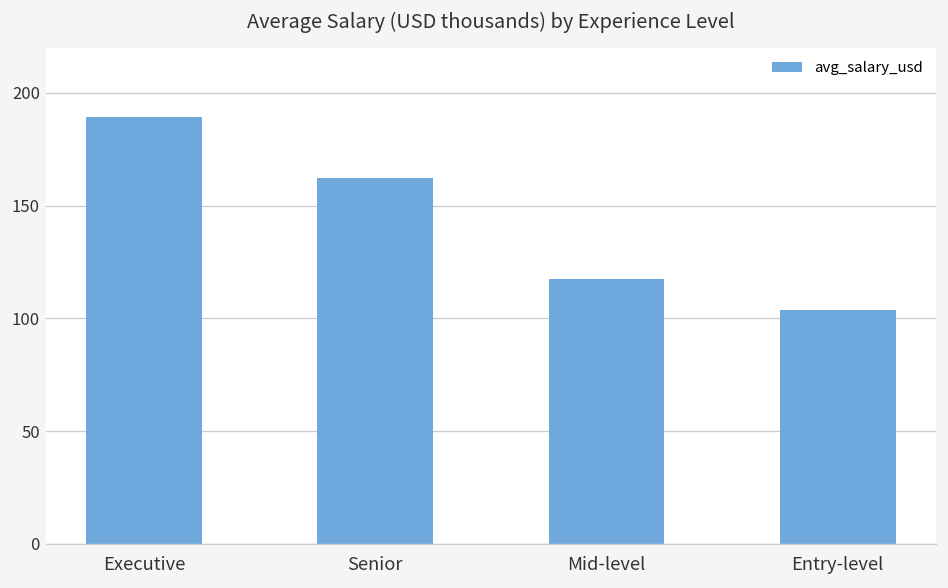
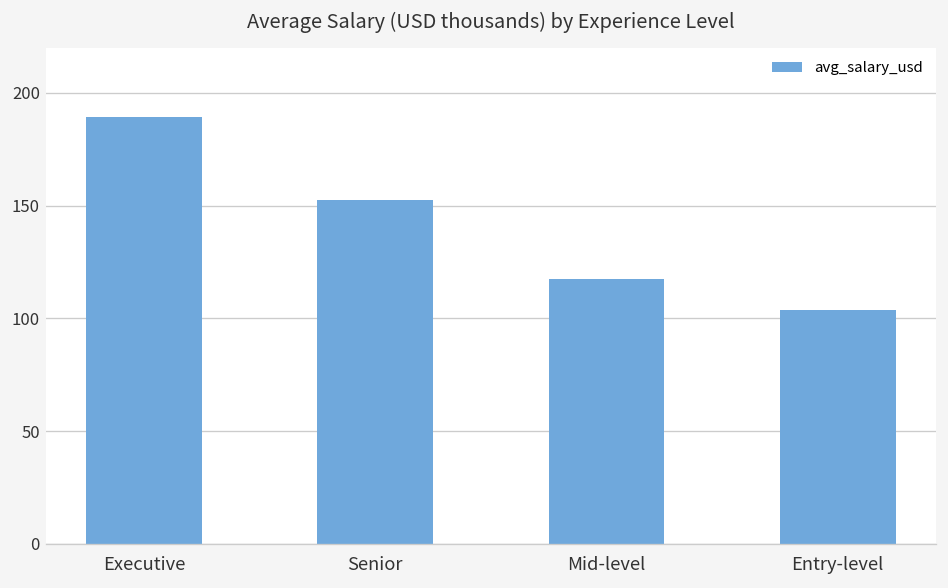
  {
    "Executive": 189,
-   "Senior": 162,
+   "Senior": 152,
    "Mid-level": 118,
    "Entry-level": 104
  }
